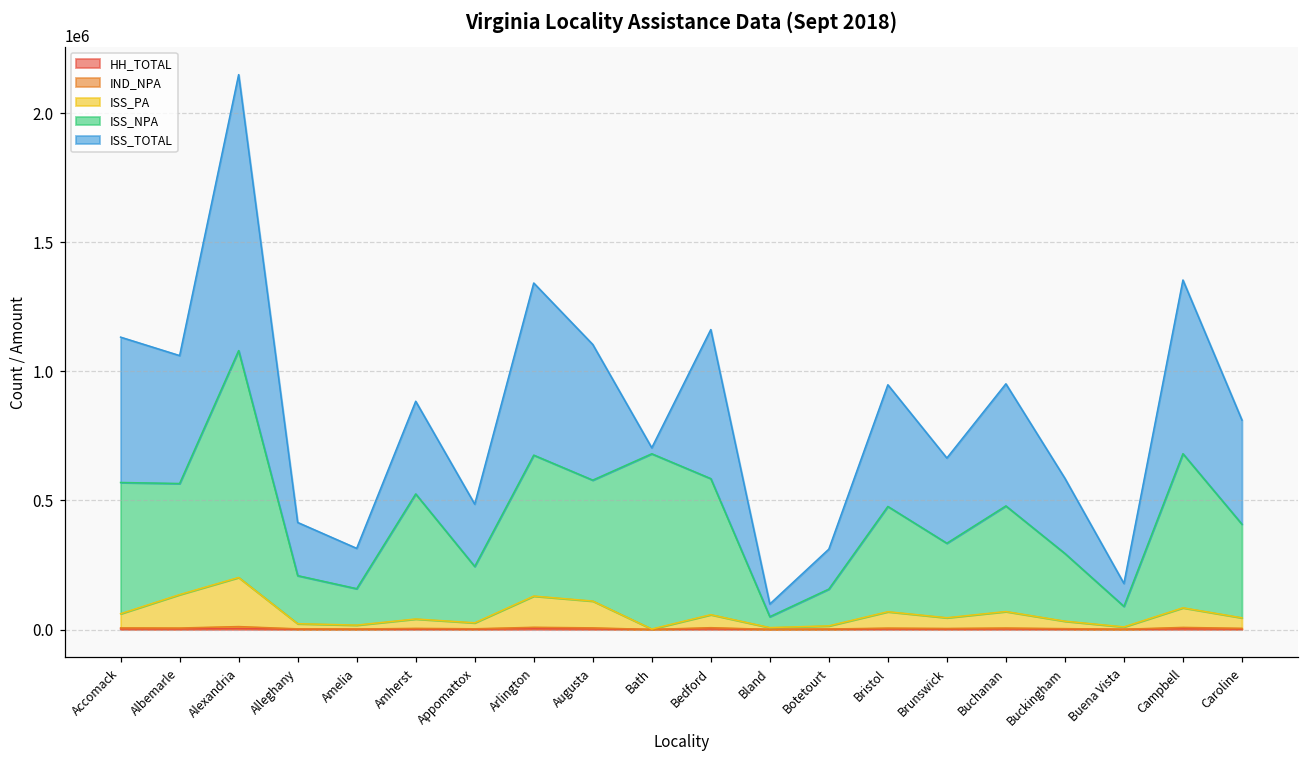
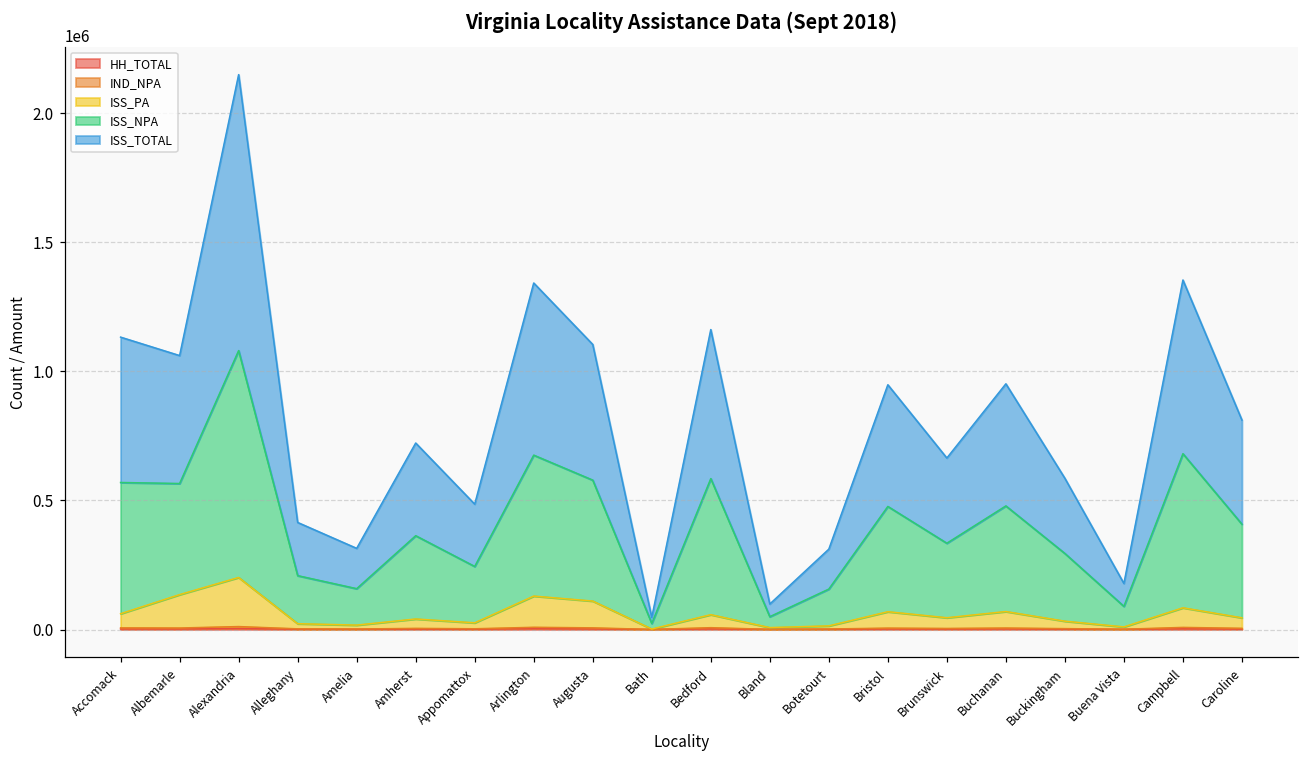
  {
    "ISS_PA": {
      "Accomack": 50000,
      "Albemarle": 130000,
      "Alexandria": 190000,
      "Alleghany": 20000,
      "Amelia": 20000,
      "Amherst": 40000,
      "Appomattox": 20000,
      "Arlington": 120000,
      "Augusta": 100000,
      "Bedford": 50000,
      "Botetourt": 10000,
      "Bristol": 60000,
      "Brunswick": 40000,
      "Buchanan": 60000,
      "Buckingham": 30000,
      "Campbell": 80000,
      "Caroline": 40000
    },
    "ISS_NPA": {
      "Accomack": 510000,
      "Albemarle": 430000,
      "Alexandria": 880000,
      "Alleghany": 190000,
      "Amelia": 140000,
-     "Amherst": 480000,
+     "Amherst": 320000,
      "Appomattox": 220000,
      "Arlington": 550000,
      "Augusta": 470000,
-     "Bath": 680000,
+     "Bath": 20000,
      "Bedford": 530000,
      "Bland": 40000,
      "Botetourt": 140000,
      "Bristol": 410000,
      "Brunswick": 290000,
      "Buchanan": 410000,
      "Buckingham": 260000,
      "Buena Vista": 80000,
      "Campbell": 600000,
      "Caroline": 360000
    },
    "ISS_TOTAL": {
      "Accomack": 560000,
      "Albemarle": 500000,
      "Alexandria": 1070000,
      "Alleghany": 210000,
      "Amelia": 160000,
      "Amherst": 360000,
      "Appomattox": 240000,
      "Arlington": 670000,
      "Augusta": 530000,
      "Bath": 20000,
      "Bedford": 580000,
      "Bland": 50000,
      "Botetourt": 150000,
      "Bristol": 470000,
      "Brunswick": 330000,
      "Buchanan": 470000,
      "Buckingham": 290000,
      "Buena Vista": 90000,
      "Campbell": 670000,
      "Caroline": 400000
    }
  }
